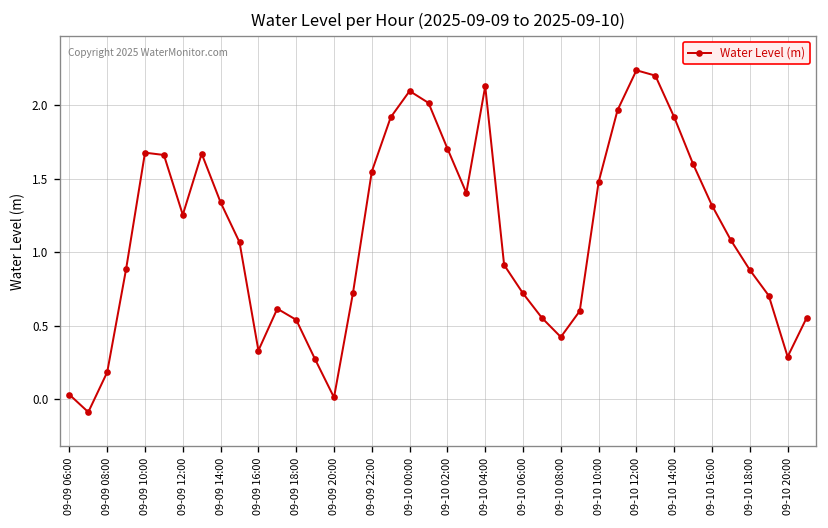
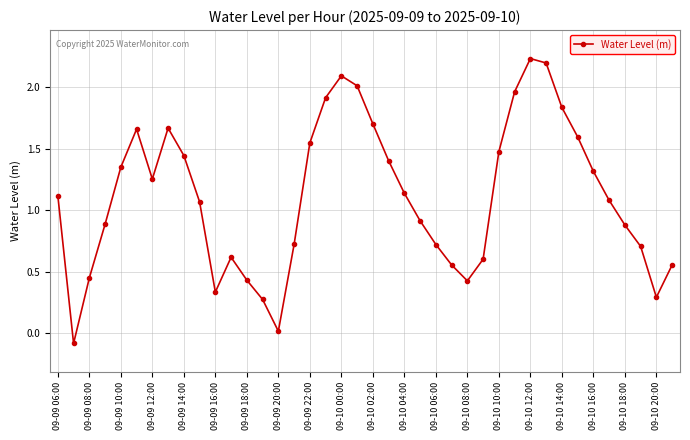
  {
-   "09-09 06:00": 0.03,
-   "09-09 08:00": 0.19,
-   "09-09 10:00": 1.68,
+   "09-09 06:00": 1.12,
+   "09-09 08:00": 0.45,
+   "09-09 10:00": 1.35,
    "09-09 12:00": 1.25,
-   "09-09 14:00": 1.34,
+   "09-09 14:00": 1.45,
    "09-09 16:00": 0.33,
-   "09-09 18:00": 0.54,
+   "09-09 18:00": 0.43,
    "09-09 20:00": 0.01,
    "09-09 22:00": 1.55,
    "09-10 00:00": 2.09,
    "09-10 02:00": 1.70,
-   "09-10 04:00": 2.13,
+   "09-10 04:00": 1.14,
    "09-10 06:00": 0.72,
    "09-10 08:00": 0.42,
    "09-10 10:00": 1.48,
    "09-10 12:00": 2.24,
-   "09-10 14:00": 1.92,
+   "09-10 14:00": 1.84,
    "09-10 16:00": 1.32,
    "09-10 18:00": 0.88,
    "09-10 20:00": 0.29
  }
